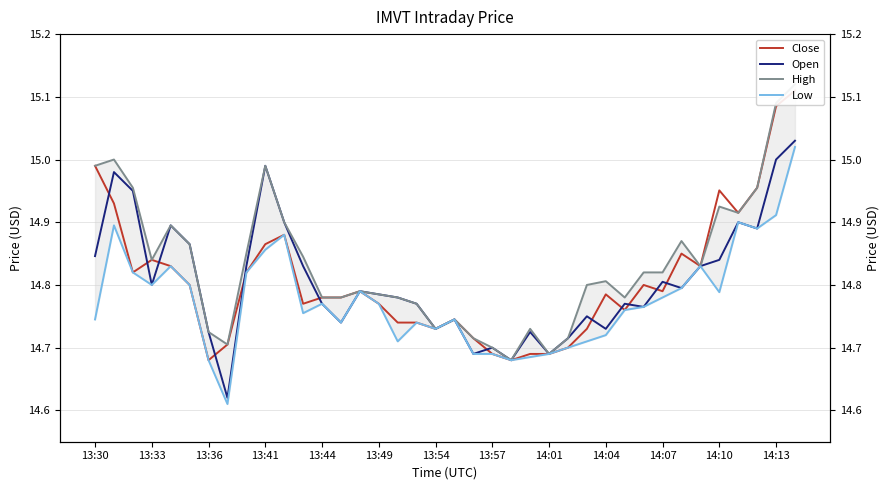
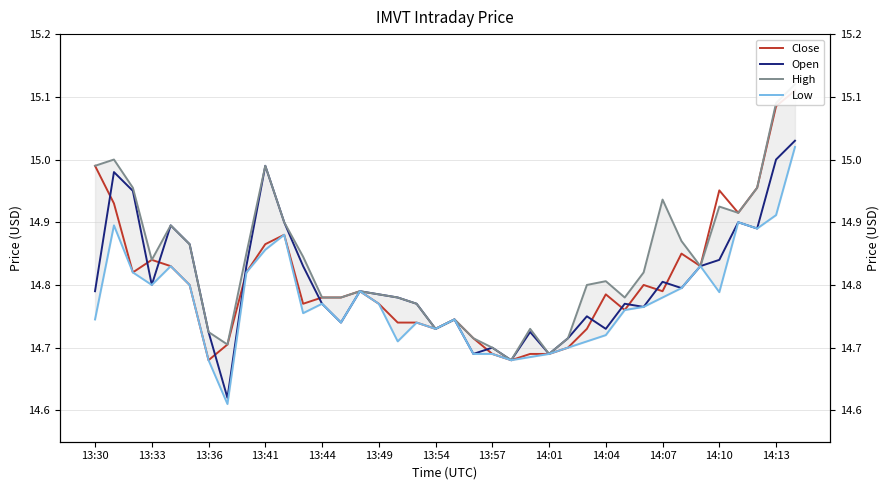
  {
    "Close": {
      "13:41": 14.86,
      "14:04": 14.78,
      "14:07": 14.79,
      "14:10": 14.95,
      "14:13": 15.09
    },
    "Open": {
-     "13:30": 14.85,
+     "13:30": 14.79,
      "14:04": 14.73,
      "14:07": 14.81,
      "14:10": 14.84,
      "14:13": 15.00
    },
    "High": {
      "14:04": 14.81,
-     "14:07": 14.82,
+     "14:07": 14.94,
      "14:10": 14.93
    },
    "Low": {
      "13:30": 14.74,
      "13:41": 14.86,
      "14:04": 14.72,
      "14:07": 14.78,
      "14:10": 14.79,
      "14:13": 14.91
    }
  }
